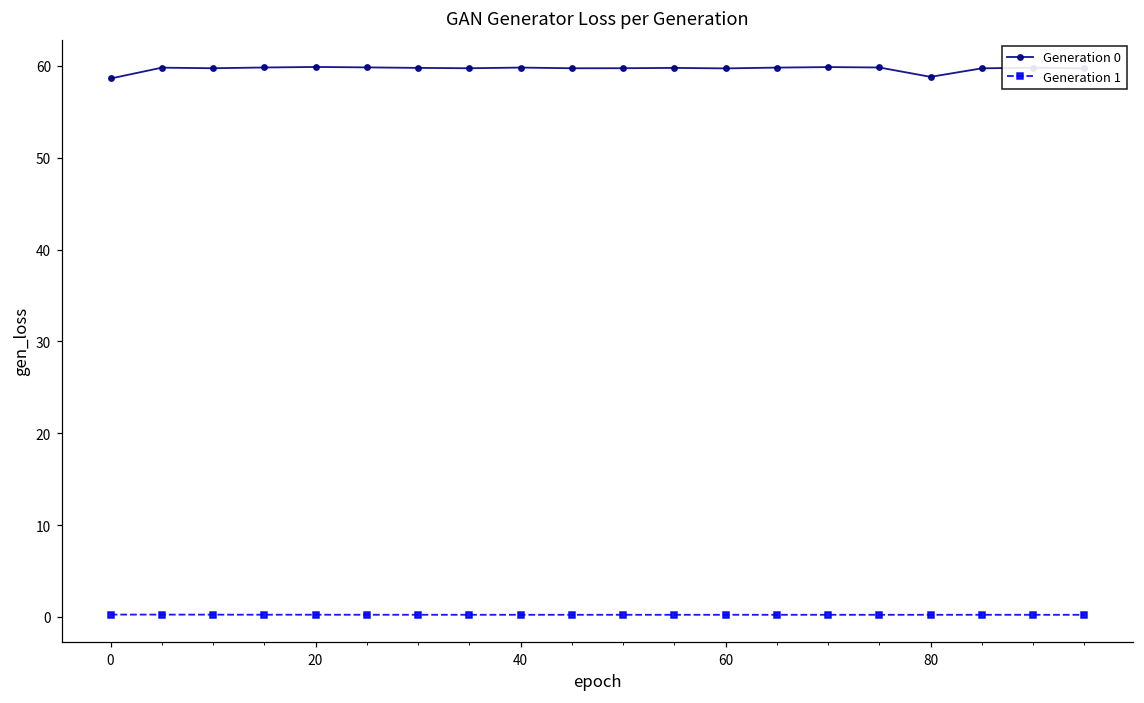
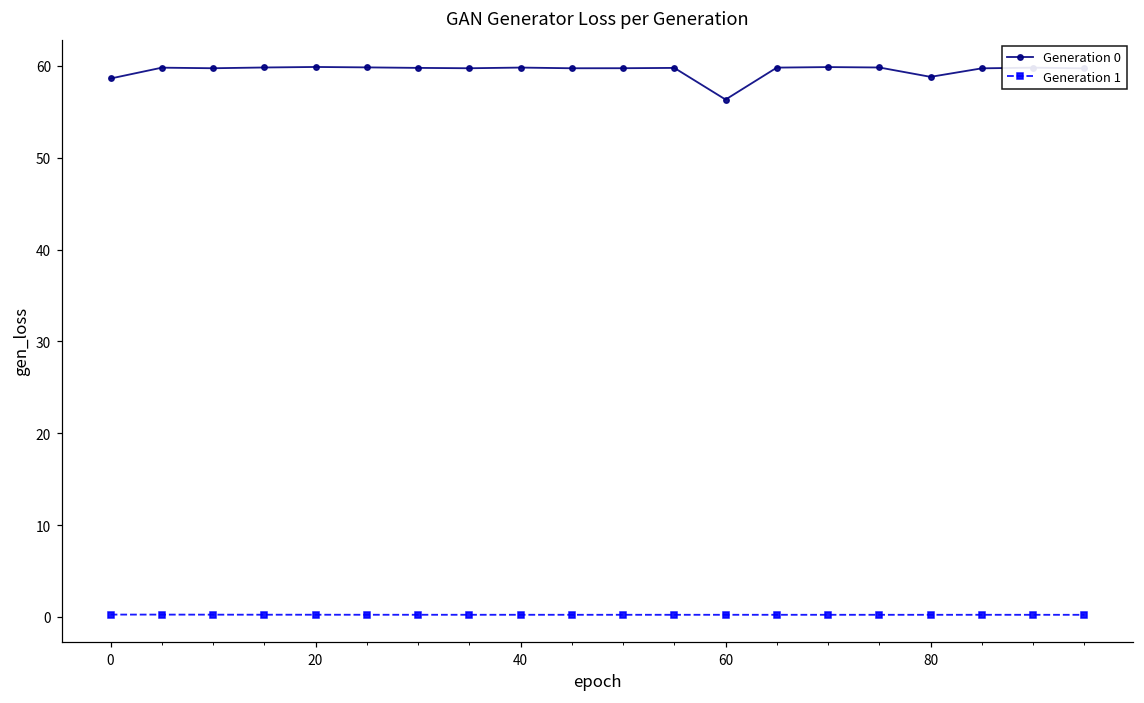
  {
    "Generation 0": {
      "0": 59,
      "20": 60,
      "40": 60,
-     "60": 60,
+     "60": 56,
      "80": 59
    },
    "Generation 1": {
      "0": 0,
      "20": 0,
      "40": 0,
      "60": 0,
      "80": 0
    }
  }
